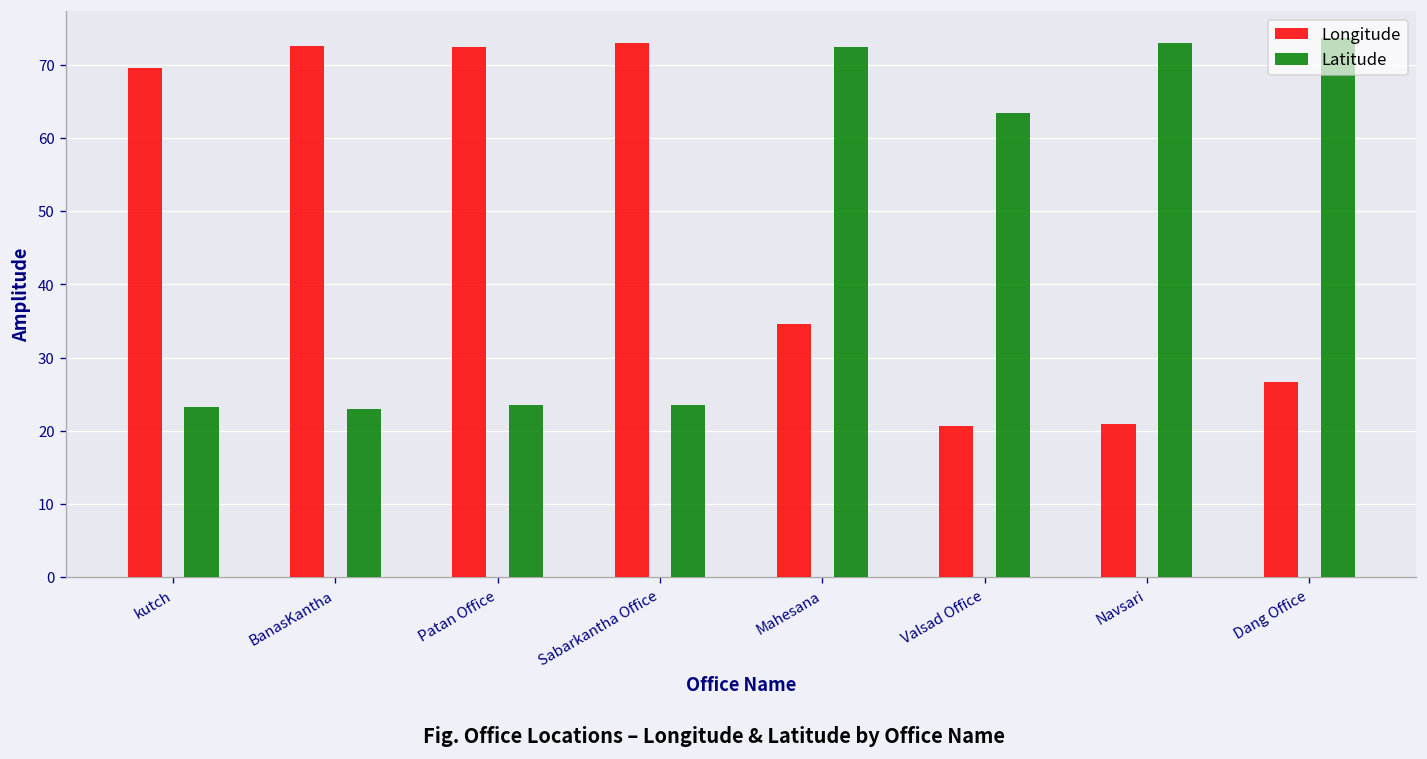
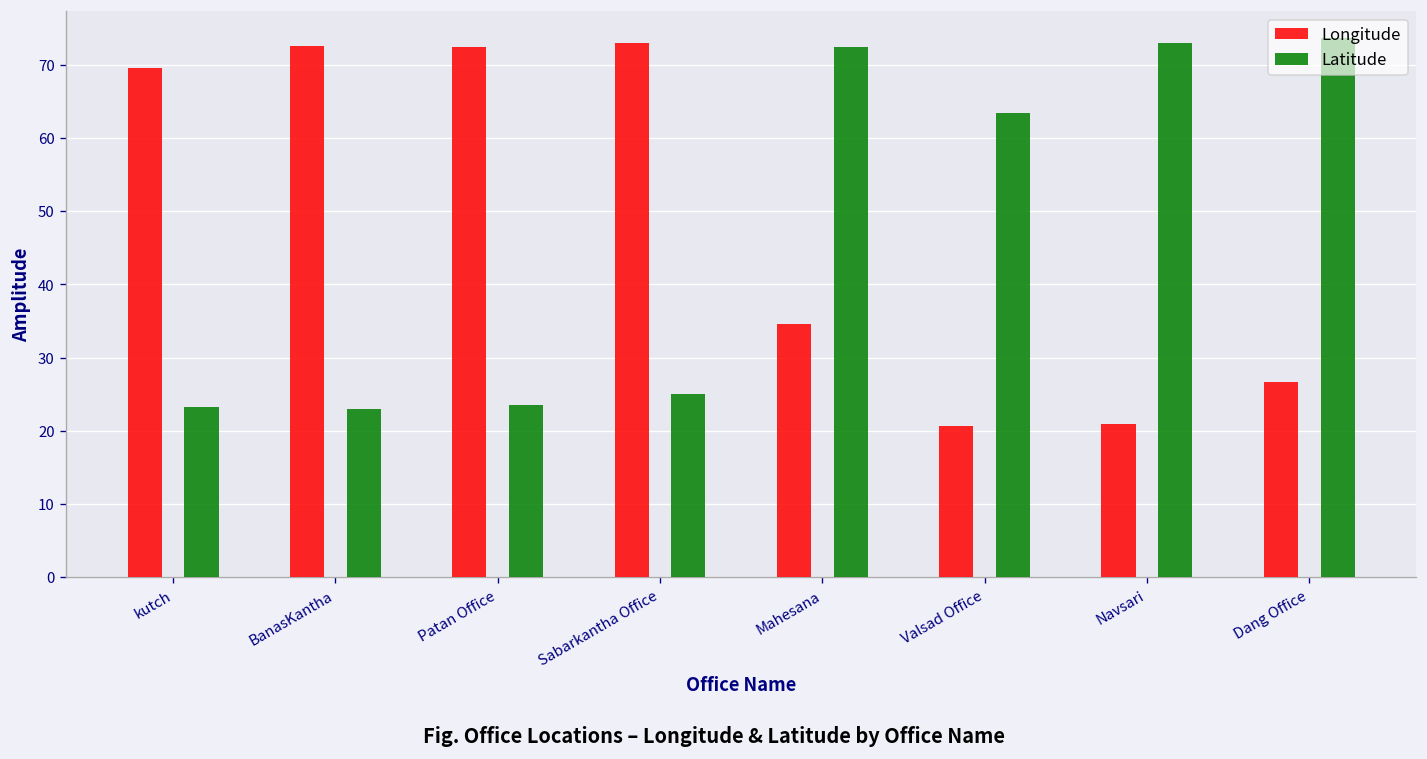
  {
    "Longitude": {
      "kutch": 70,
      "BanasKantha": 73,
      "Patan Office": 72,
      "Sabarkantha Office": 73,
      "Mahesana": 35,
      "Valsad Office": 21,
      "Navsari": 21,
      "Dang Office": 27
    },
    "Latitude": {
      "kutch": 23,
      "BanasKantha": 23,
      "Patan Office": 24,
-     "Sabarkantha Office": 24,
+     "Sabarkantha Office": 25,
      "Mahesana": 72,
      "Valsad Office": 63,
      "Navsari": 73
    }
  }
